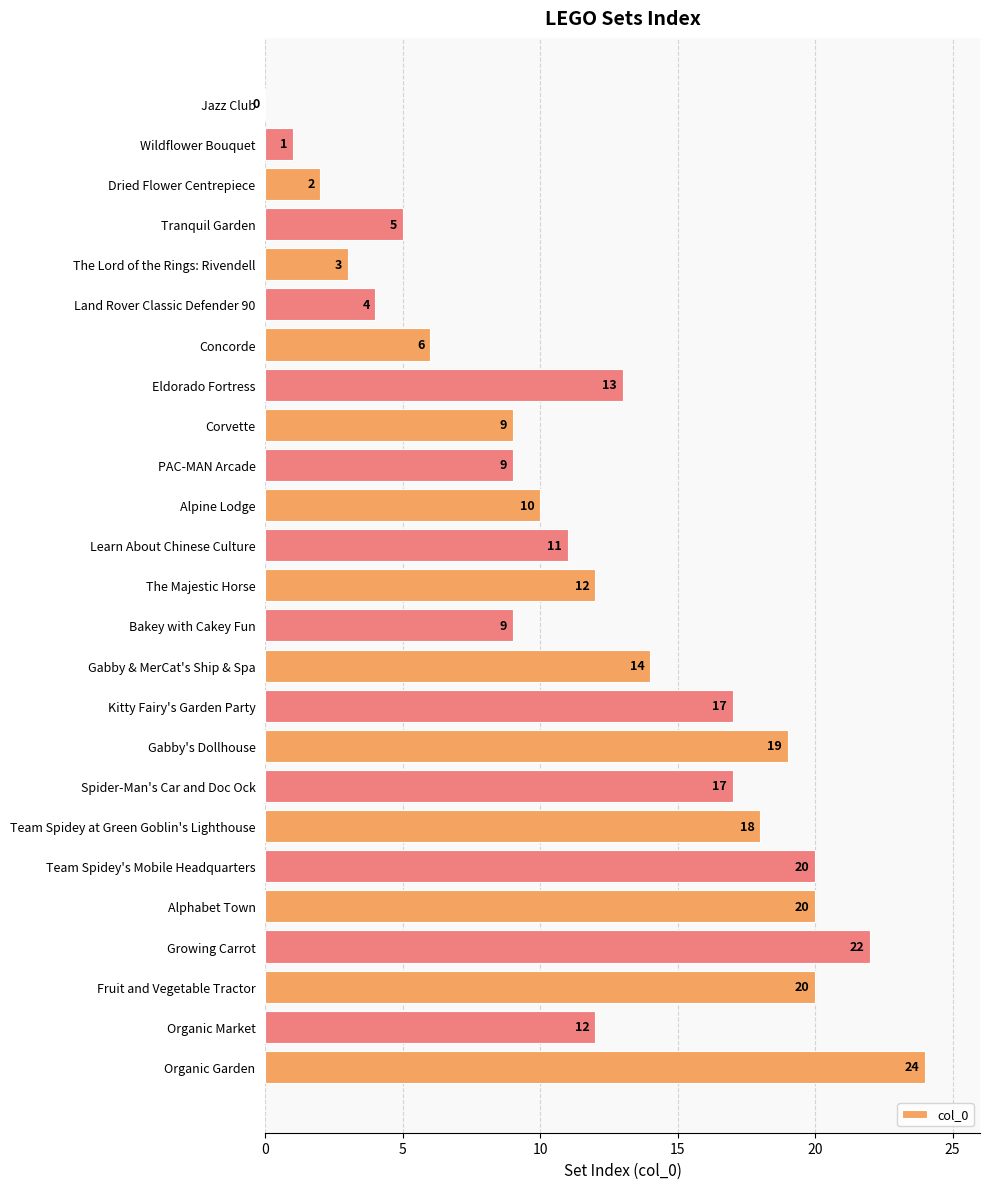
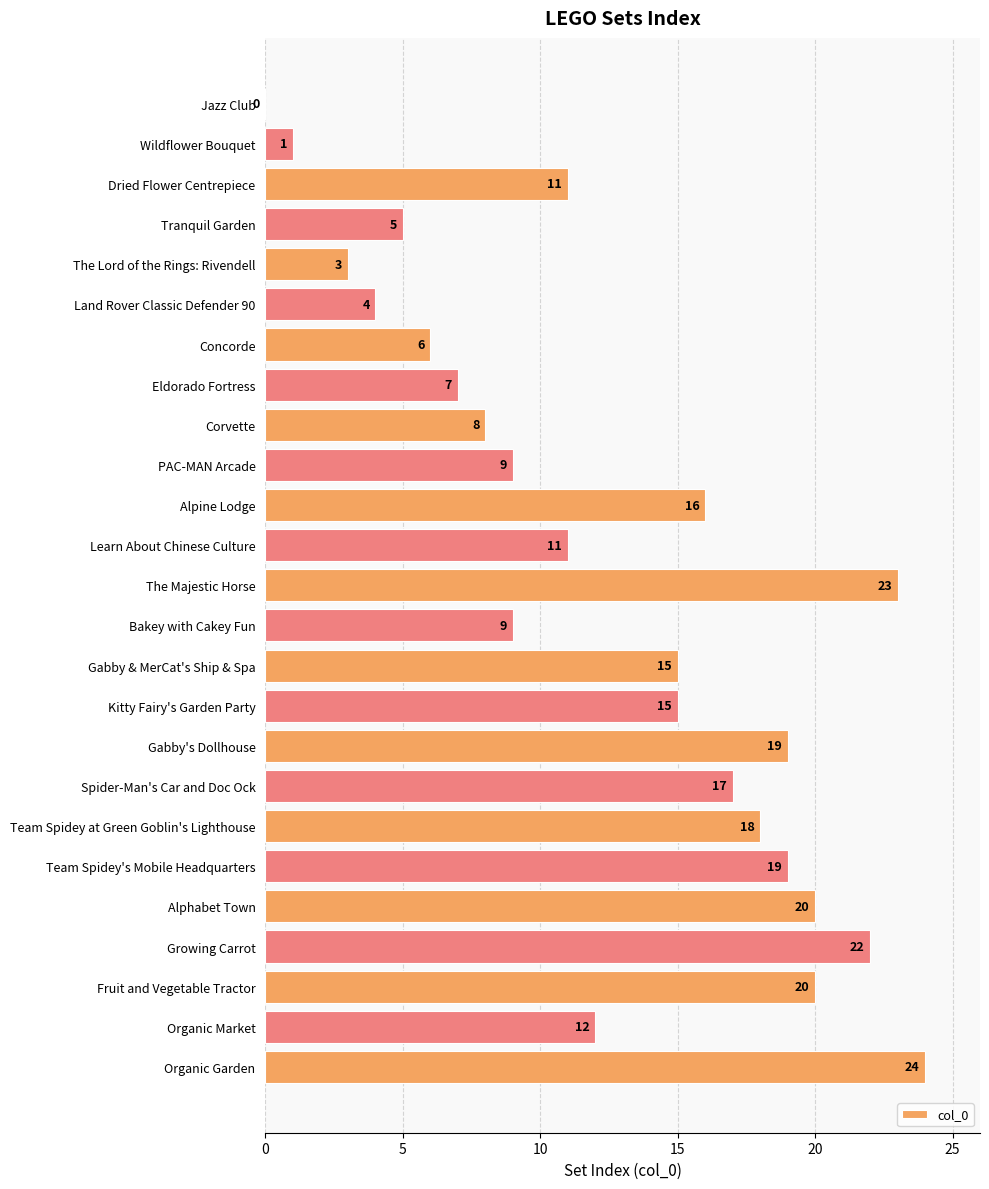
  {
    "Jazz Club": 0,
    "Wildflower Bouquet": 1,
-   "Dried Flower Centrepiece": 2,
+   "Dried Flower Centrepiece": 11,
    "Tranquil Garden": 5,
    "The Lord of the Rings: Rivendell": 3,
    "Land Rover Classic Defender 90": 4,
    "Concorde": 6,
-   "Eldorado Fortress": 13,
-   "Corvette": 9,
+   "Eldorado Fortress": 7,
+   "Corvette": 8,
    "PAC-MAN Arcade": 9,
-   "Alpine Lodge": 10,
+   "Alpine Lodge": 16,
    "Learn About Chinese Culture": 11,
-   "The Majestic Horse": 12,
+   "The Majestic Horse": 23,
    "Bakey with Cakey Fun": 9,
-   "Gabby & MerCat's Ship & Spa": 14,
-   "Kitty Fairy's Garden Party": 17,
+   "Gabby & MerCat's Ship & Spa": 15,
+   "Kitty Fairy's Garden Party": 15,
    "Gabby's Dollhouse": 19,
    "Spider-Man's Car and Doc Ock": 17,
    "Team Spidey at Green Goblin's Lighthouse": 18,
-   "Team Spidey's Mobile Headquarters": 20,
+   "Team Spidey's Mobile Headquarters": 19,
    "Alphabet Town": 20,
    "Growing Carrot": 22,
    "Fruit and Vegetable Tractor": 20,
    "Organic Market": 12,
    "Organic Garden": 24
  }
